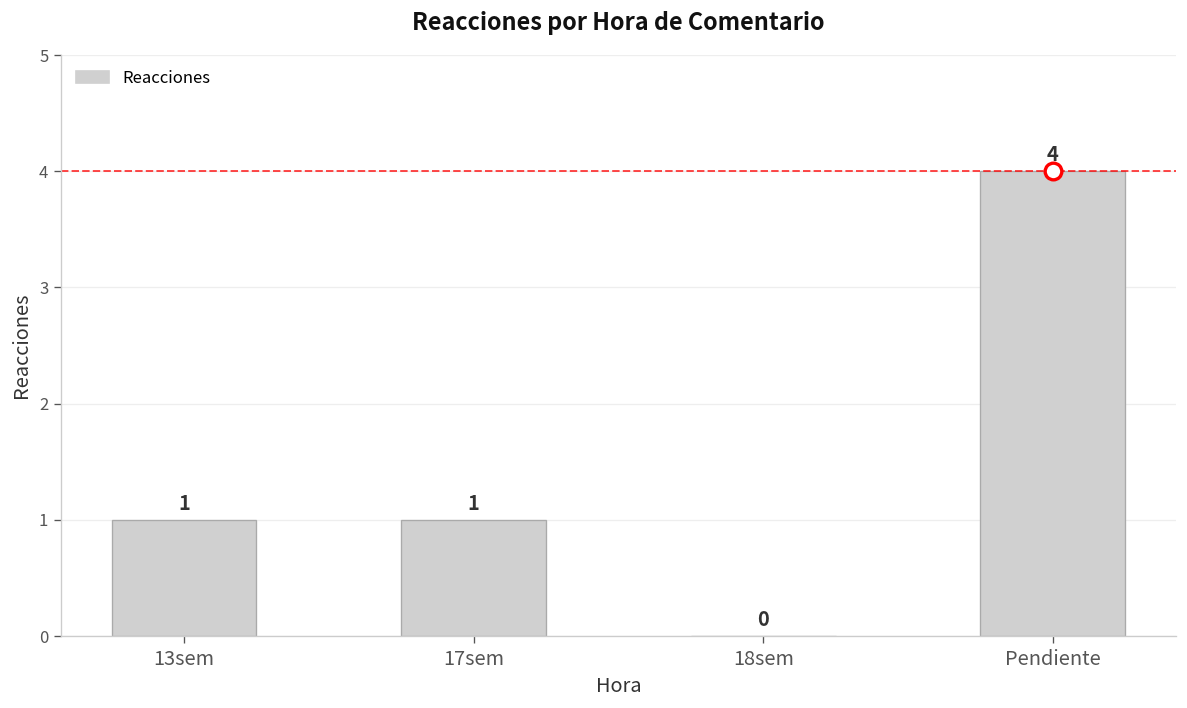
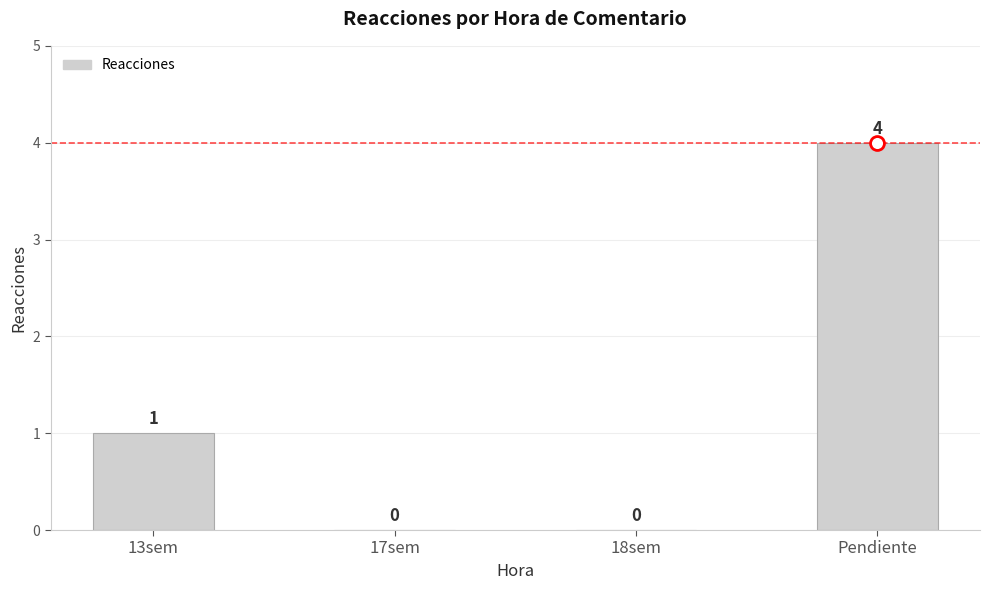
  {
    "Reacciones": {
      "13sem": 1,
-     "17sem": 1,
+     "17sem": 0,
      "18sem": 0,
      "Pendiente": 4
    }
  }
